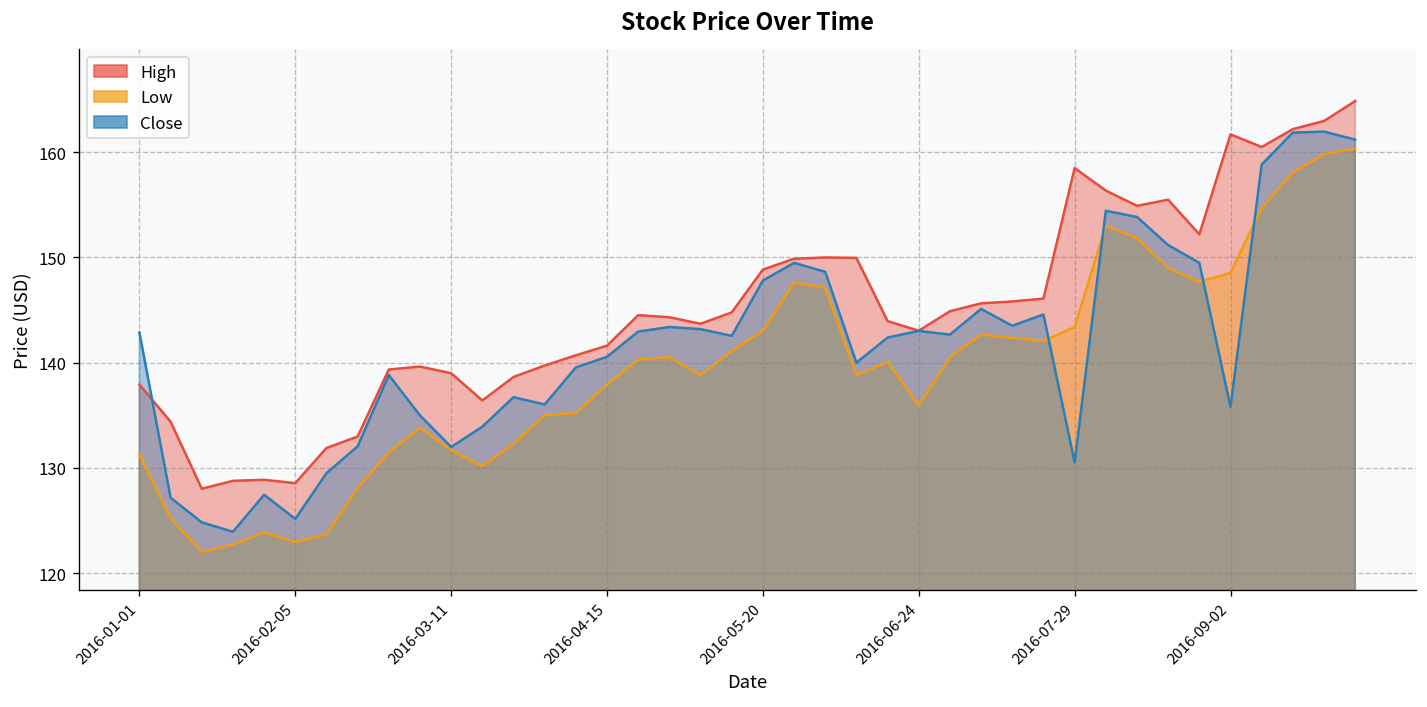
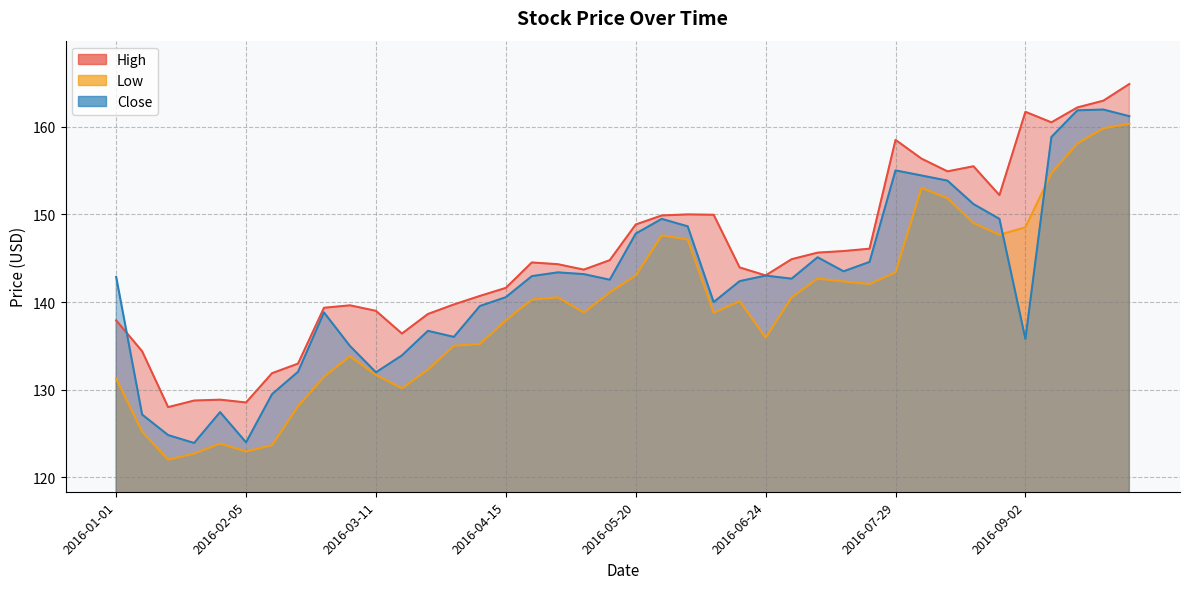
  {
    "Close": {
      "2016-01-01": 143,
-     "2016-02-05": 125,
+     "2016-02-05": 124,
      "2016-03-11": 132,
      "2016-04-15": 141,
      "2016-05-20": 148,
-     "2016-07-29": 131,
+     "2016-07-29": 155,
      "2016-09-02": 136
    }
  }
